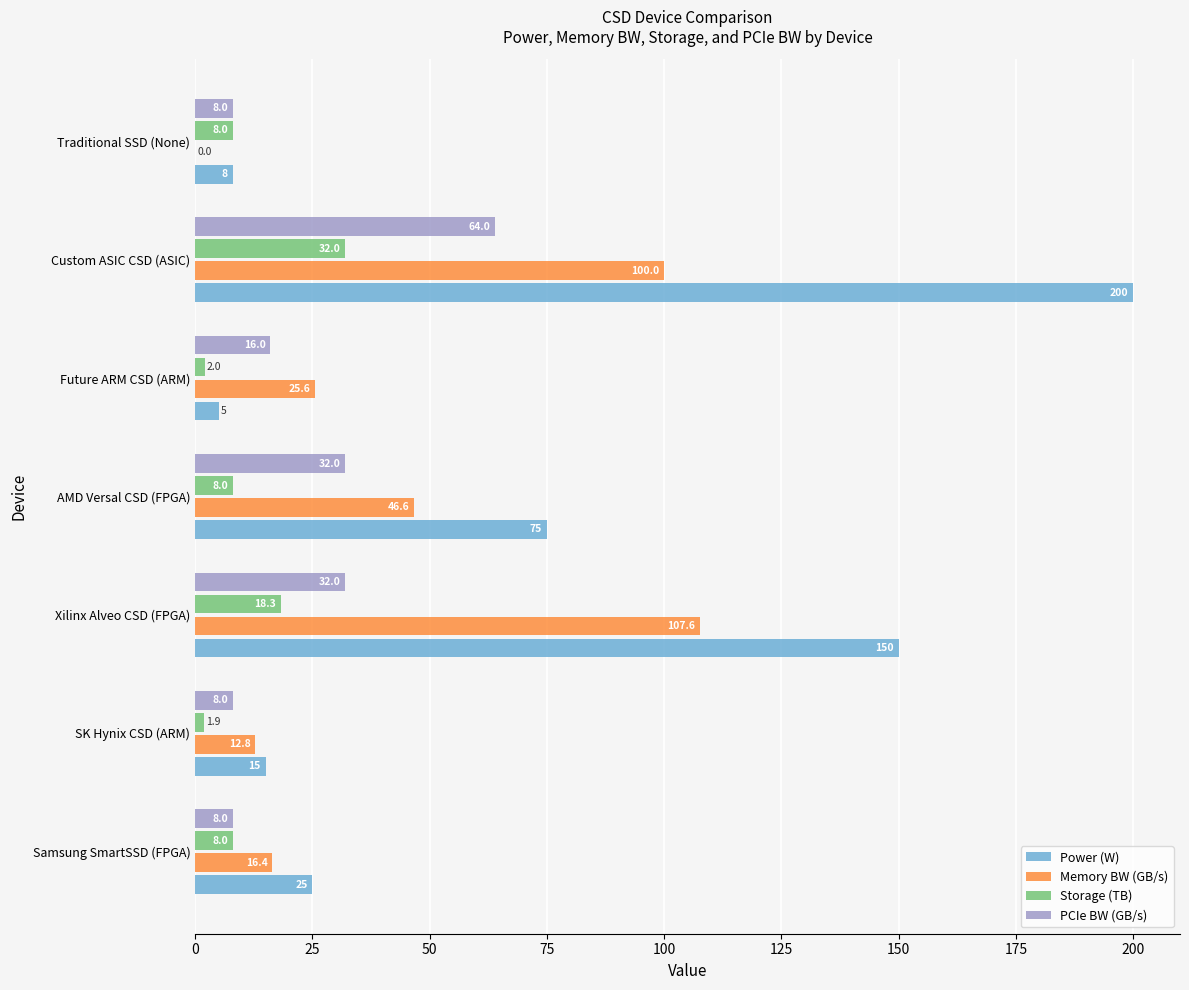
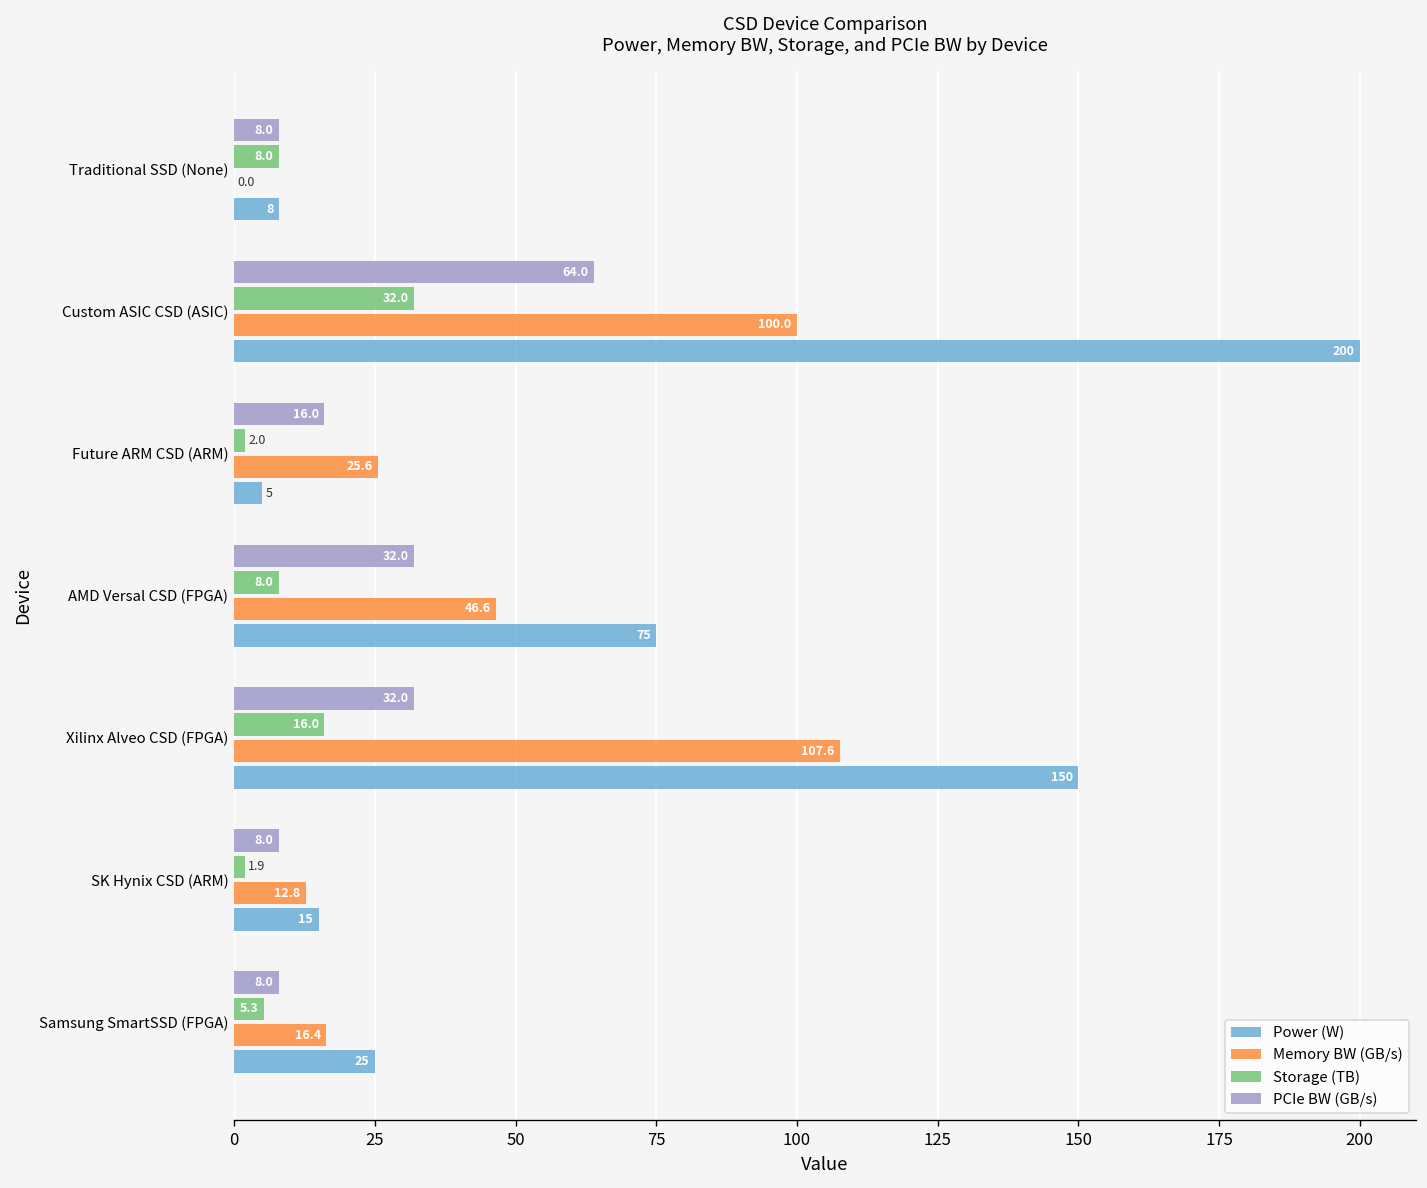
  {
    "Memory BW (GB/s)": {
      "Traditional SSD (None)": 0.0,
      "Custom ASIC CSD (ASIC)": 100.0,
      "Future ARM CSD (ARM)": 25.6,
      "AMD Versal CSD (FPGA)": 46.6,
      "Xilinx Alveo CSD (FPGA)": 107.6,
      "SK Hynix CSD (ARM)": 12.8,
      "Samsung SmartSSD (FPGA)": 16.4
    },
    "Storage (TB)": {
      "Traditional SSD (None)": 8.0,
      "Custom ASIC CSD (ASIC)": 32.0,
      "Future ARM CSD (ARM)": 2.0,
      "AMD Versal CSD (FPGA)": 8.0,
-     "Xilinx Alveo CSD (FPGA)": 18.3,
+     "Xilinx Alveo CSD (FPGA)": 16.0,
      "SK Hynix CSD (ARM)": 1.9,
-     "Samsung SmartSSD (FPGA)": 8.0
+     "Samsung SmartSSD (FPGA)": 5.3
    }
  }
